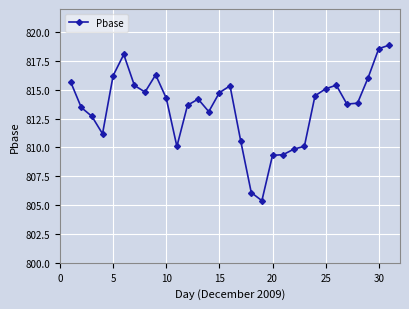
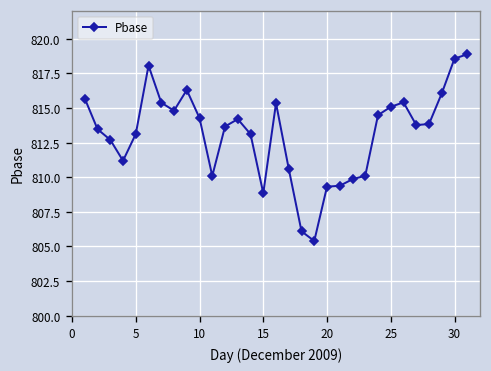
  {
-   "5": 816.2,
+   "5": 813.1,
    "10": 814.3,
-   "15": 814.7,
+   "15": 808.8,
    "20": 809.3,
    "25": 815.1,
    "30": 818.6
  }
